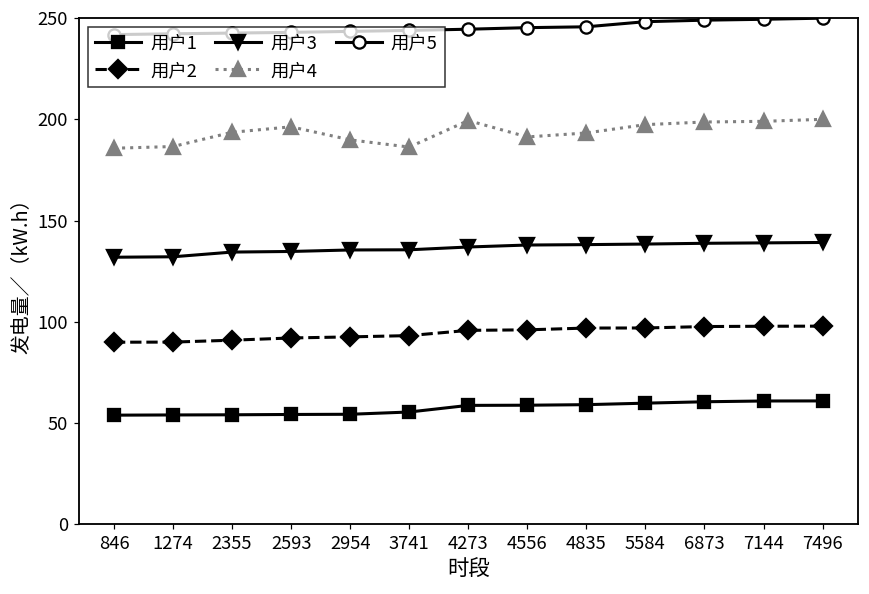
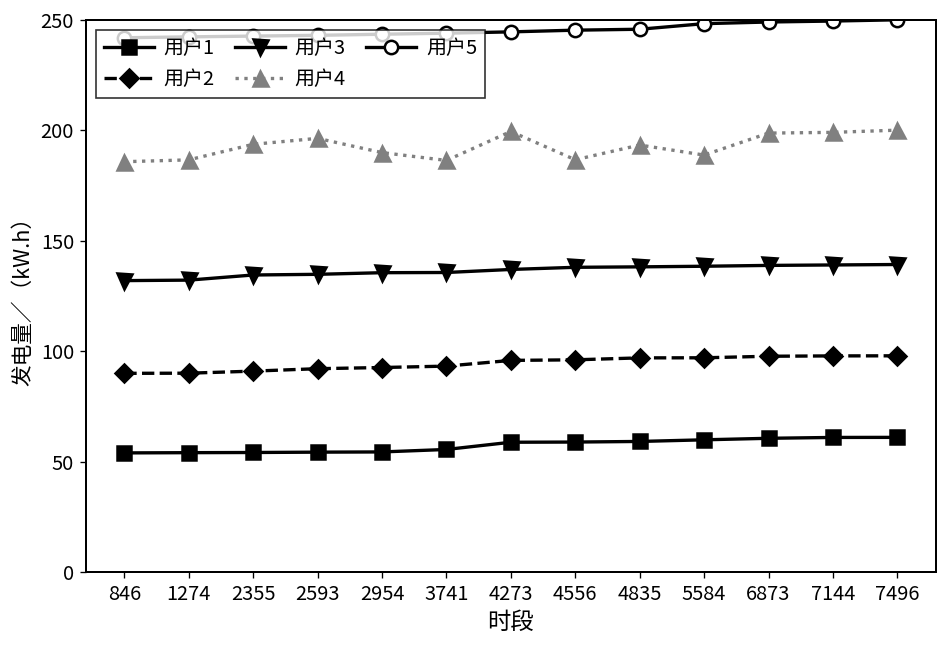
  {
    "用户4": {
      "846": 186,
      "1274": 187,
      "2355": 194,
      "2593": 196,
      "2954": 190,
      "3741": 186,
      "4273": 199,
-     "4556": 191,
+     "4556": 187,
      "4835": 193,
-     "5584": 197,
+     "5584": 189,
      "6873": 199,
      "7144": 199,
      "7496": 200
    }
  }
